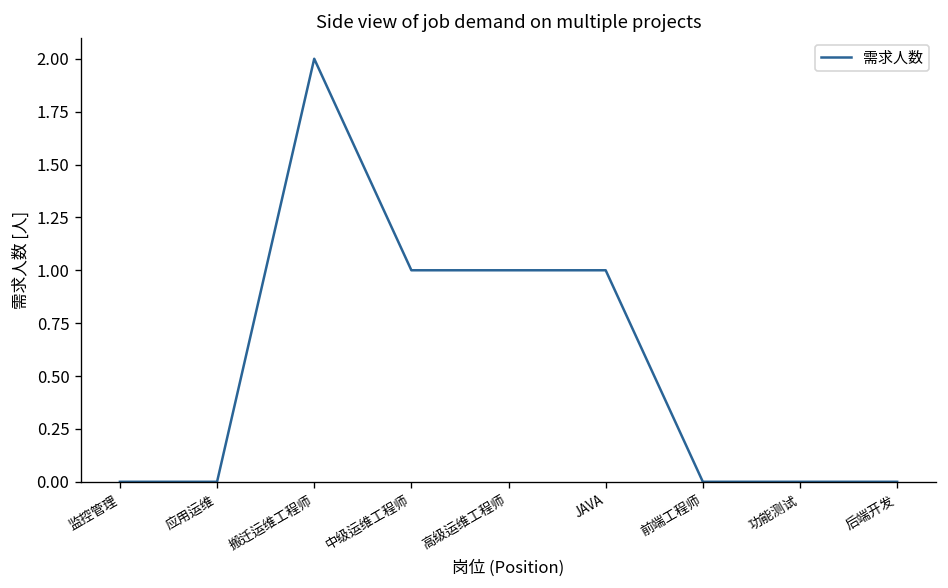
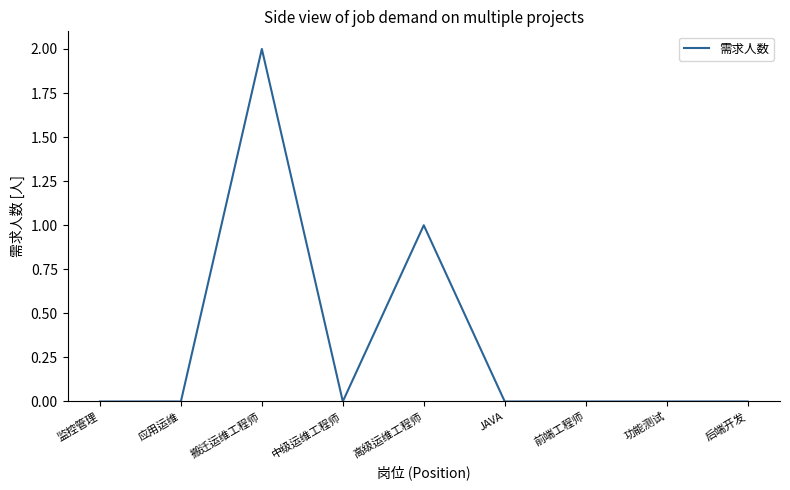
  {
    "监控管理": 0,
    "应用运维": 0,
    "搬迁运维工程师": 2,
-   "中级运维工程师": 1,
+   "中级运维工程师": 0,
    "高级运维工程师": 1,
-   "JAVA": 1,
+   "JAVA": 0,
    "前端工程师": 0,
    "功能测试": 0,
    "后端开发": 0
  }
